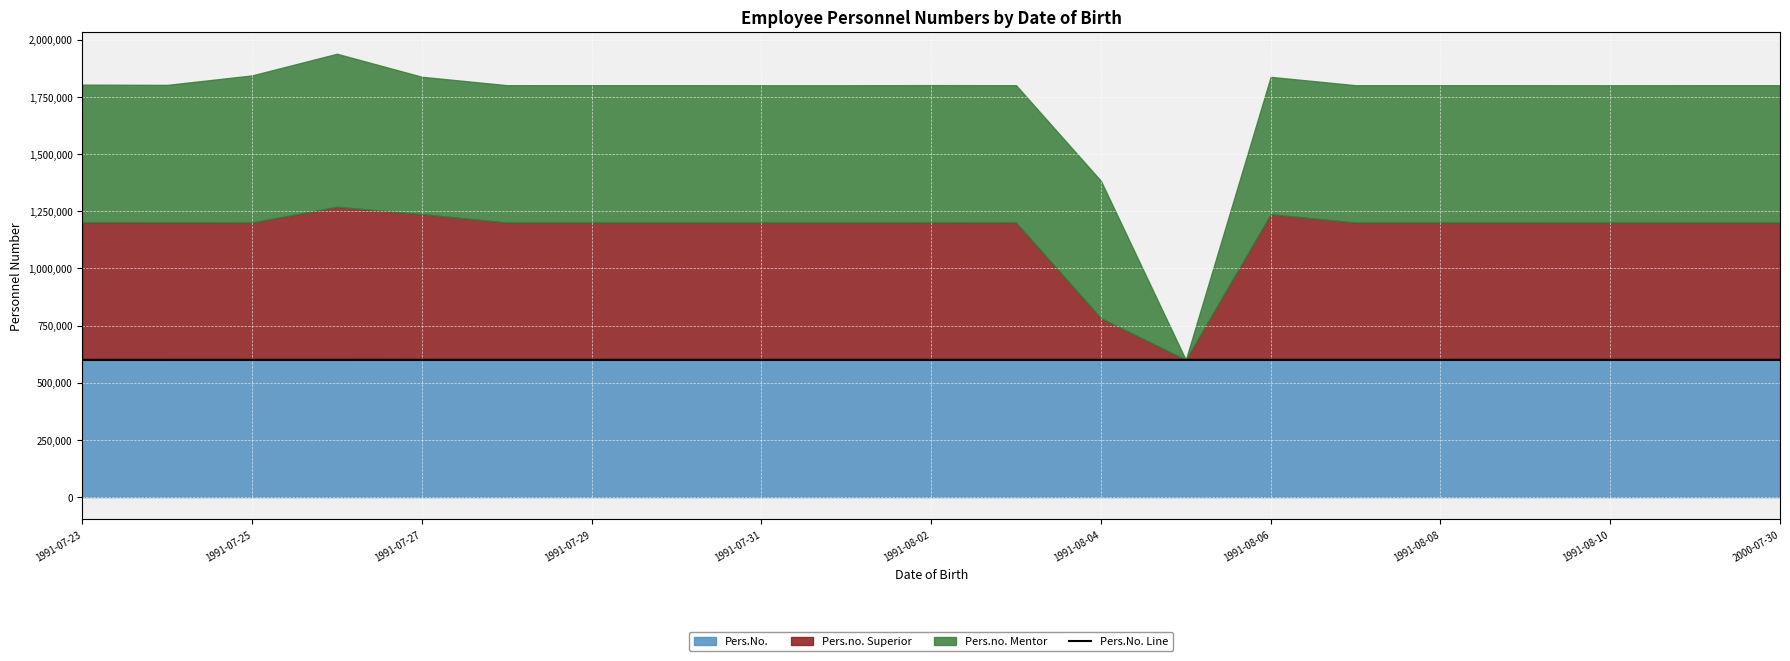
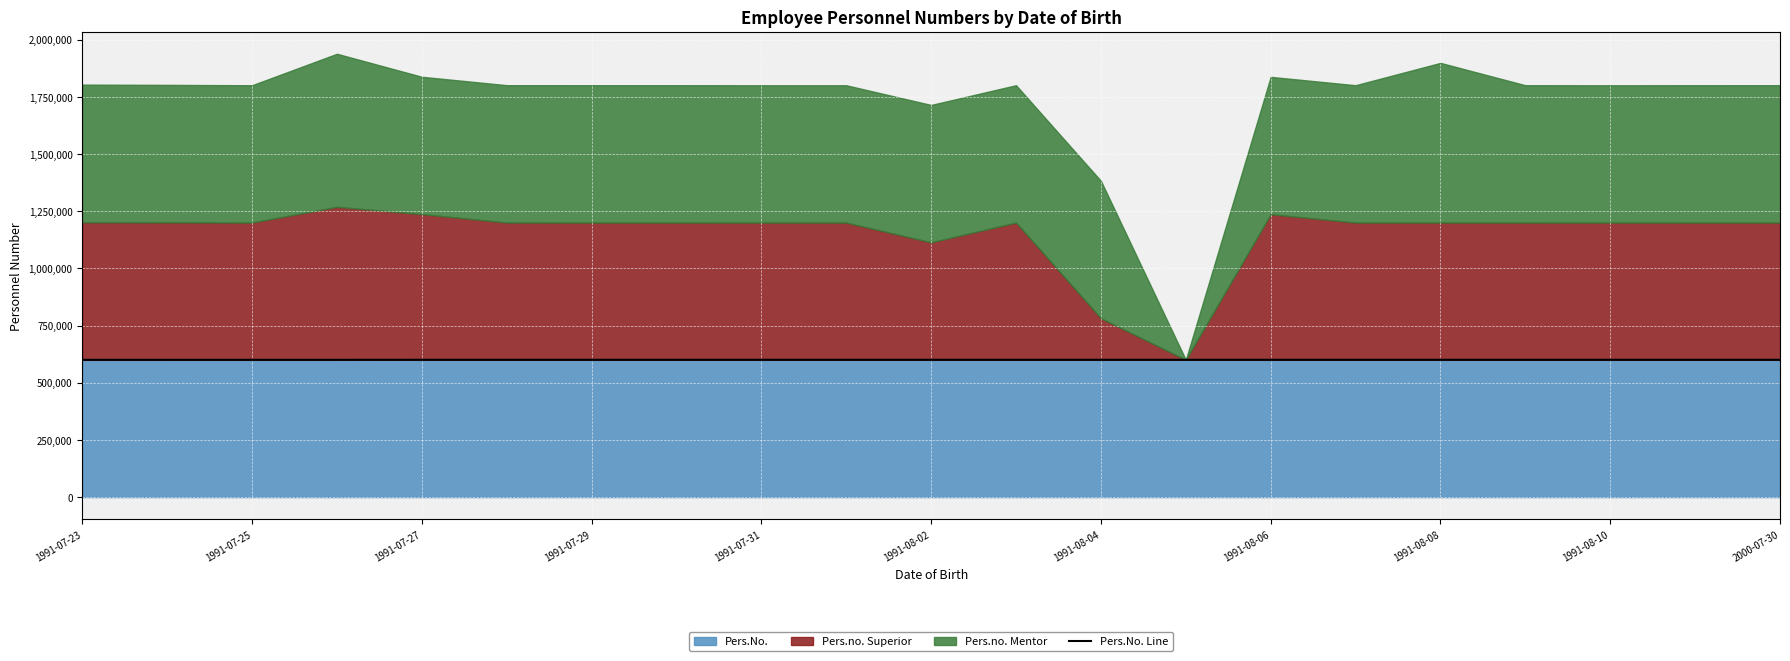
  {
    "Pers.No.": {
      "1991-07-23": "600,000",
      "1991-07-25": "600,000",
      "1991-07-27": "600,000",
      "1991-07-29": "600,000",
      "1991-07-31": "600,000",
      "1991-08-02": "600,000",
      "1991-08-04": "600,000",
      "1991-08-06": "600,000",
      "1991-08-08": "600,000",
      "1991-08-10": "600,000",
      "2000-07-30": "600,000"
    },
    "Pers.no. Superior": {
      "1991-07-23": "600,000",
      "1991-07-25": "600,000",
      "1991-07-27": "640,000",
      "1991-07-29": "600,000",
      "1991-07-31": "600,000",
-     "1991-08-02": "600,000",
+     "1991-08-02": "510,000",
      "1991-08-04": "180,000",
      "1991-08-06": "640,000",
      "1991-08-08": "600,000",
      "1991-08-10": "600,000",
      "2000-07-30": "600,000"
    },
    "Pers.no. Mentor": {
      "1991-07-23": "600,000",
-     "1991-07-25": "640,000",
+     "1991-07-25": "600,000",
      "1991-07-27": "600,000",
      "1991-07-29": "600,000",
      "1991-07-31": "600,000",
      "1991-08-02": "600,000",
      "1991-08-04": "600,000",
      "1991-08-06": "600,000",
-     "1991-08-08": "600,000",
+     "1991-08-08": "700,000",
      "1991-08-10": "600,000",
      "2000-07-30": "600,000"
    }
  }
